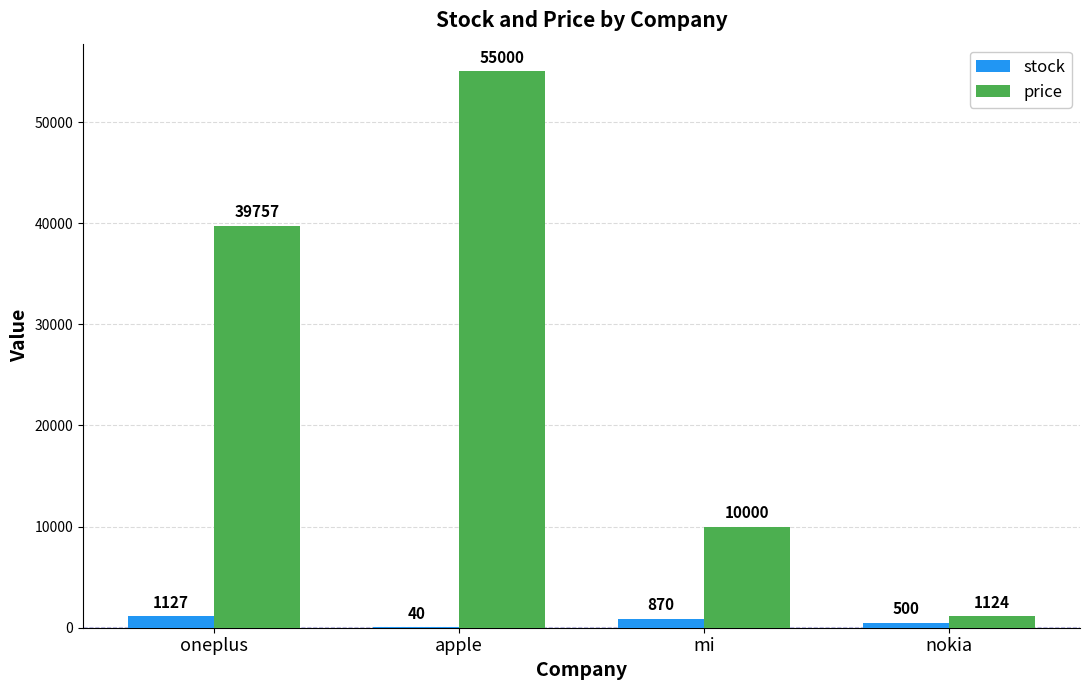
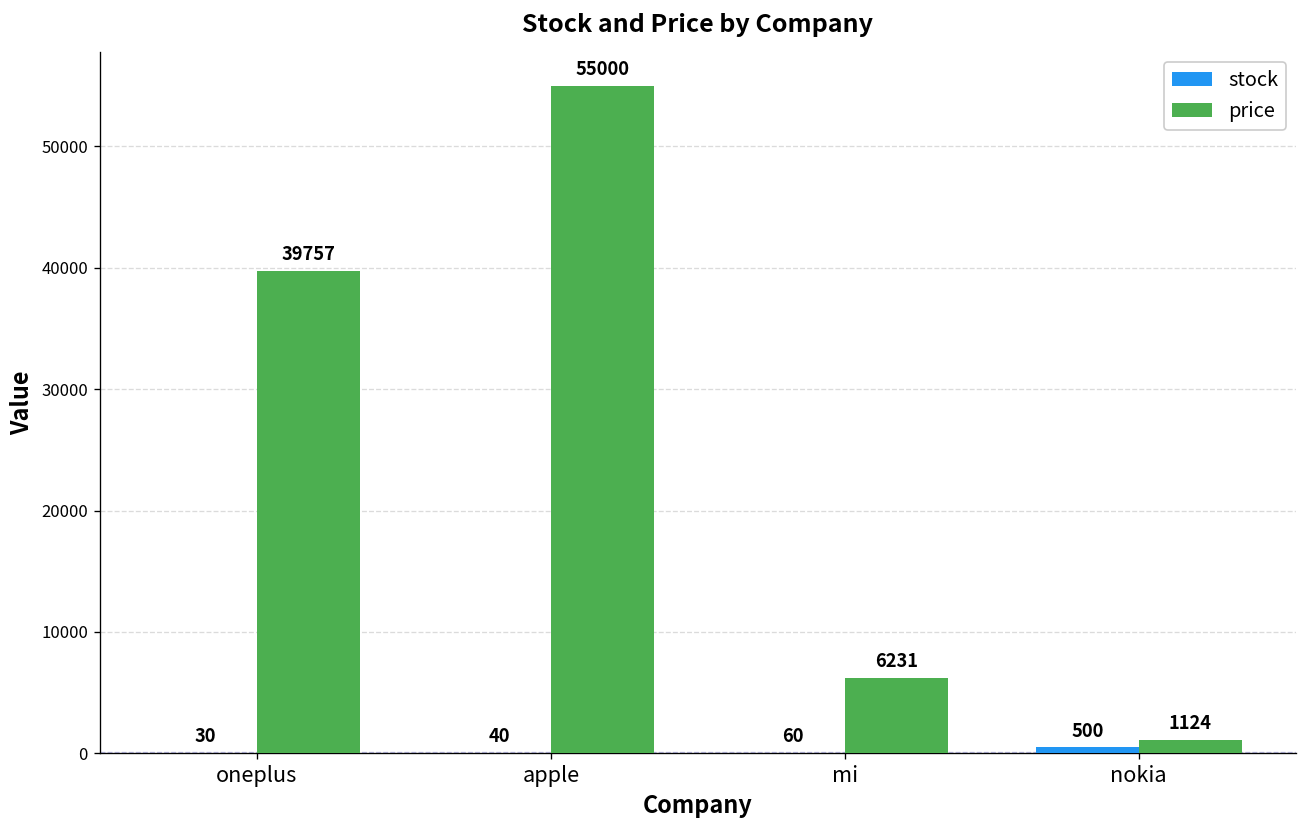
  {
    "stock": {
-     "oneplus": 1127,
+     "oneplus": 30,
      "apple": 40,
-     "mi": 870,
+     "mi": 60,
      "nokia": 500
    },
    "price": {
      "oneplus": 39757,
      "apple": 55000,
-     "mi": 10000,
+     "mi": 6231,
      "nokia": 1124
    }
  }
